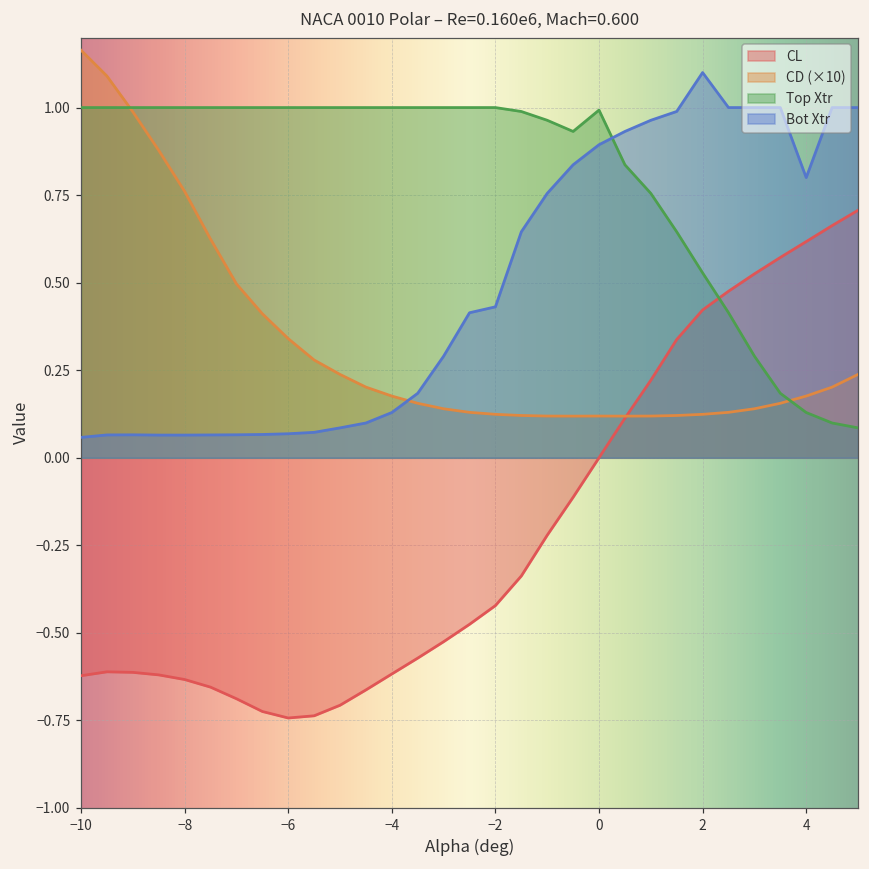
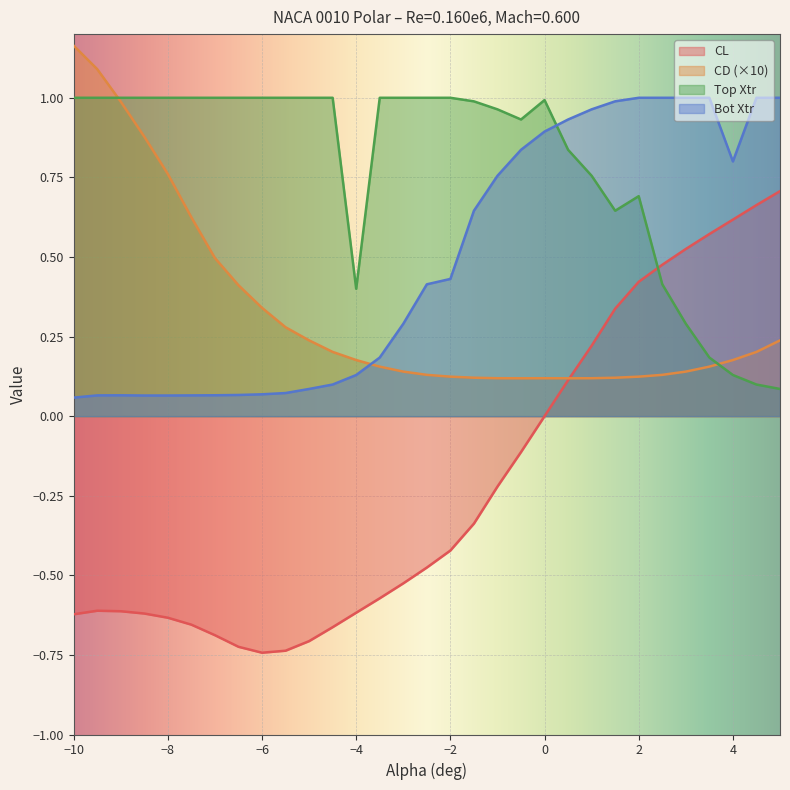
  {
    "Top Xtr": {
      "−10": 1.00,
      "−8": 1.00,
      "−6": 1.00,
-     "−4": 1.0,
+     "−4": 0.4,
      "−2": 1.00,
      "0": 0.99,
-     "2": 0.53,
+     "2": 0.69,
      "4": 0.13
    },
    "Bot Xtr": {
      "−10": 0.06,
      "−8": 0.06,
      "−6": 0.07,
      "−4": 0.13,
      "−2": 0.43,
      "0": 0.9,
-     "2": 1.1,
+     "2": 1.0,
      "4": 0.8
    }
  }
